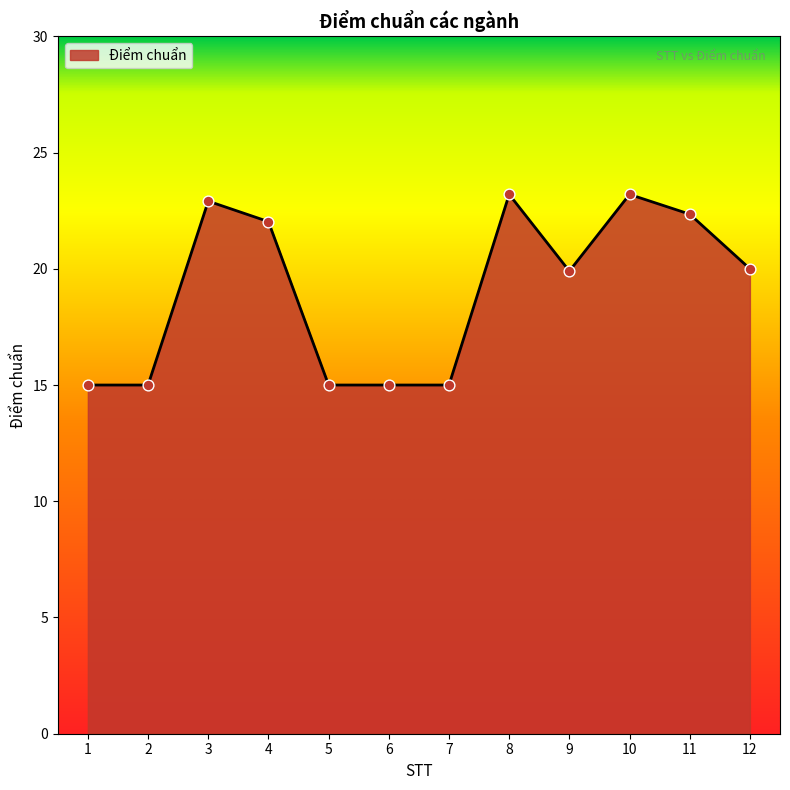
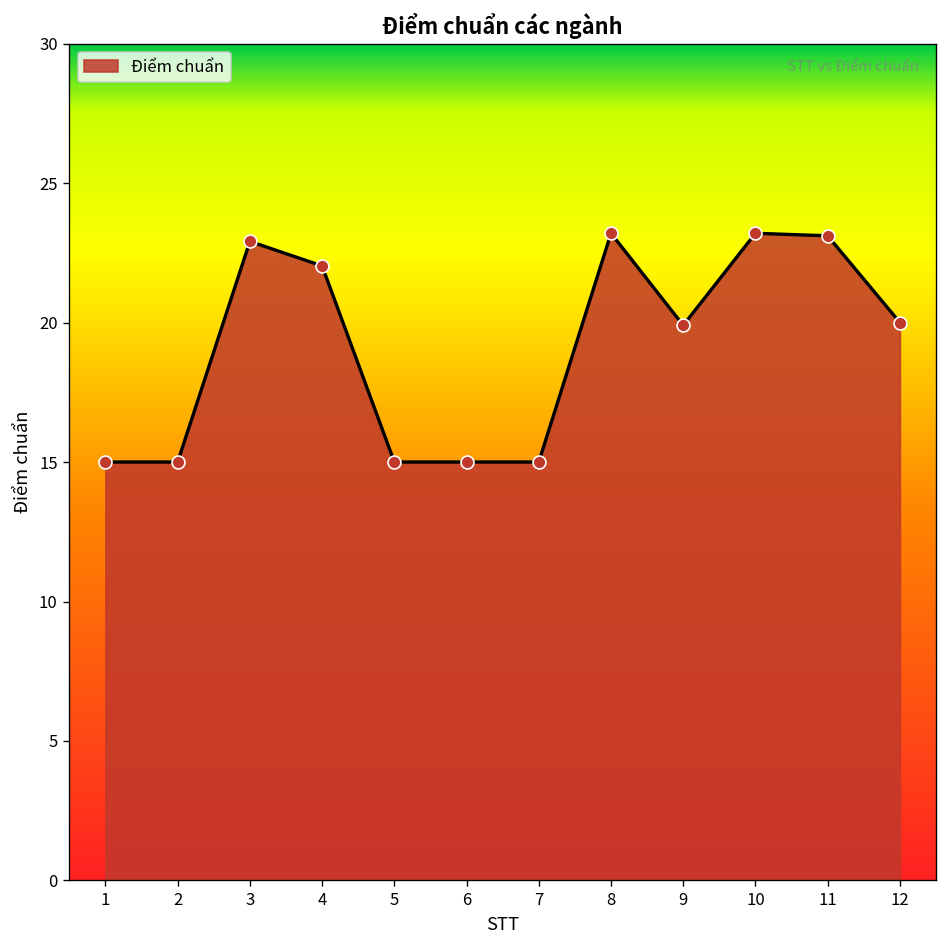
  {
    "1": 15.0,
    "2": 15.0,
    "3": 22.9,
    "4": 22.0,
    "5": 15.0,
    "6": 15.0,
    "7": 15.0,
    "8": 23.2,
    "9": 19.9,
    "10": 23.2,
-   "11": 22.4,
+   "11": 23.1,
    "12": 20.0
  }
